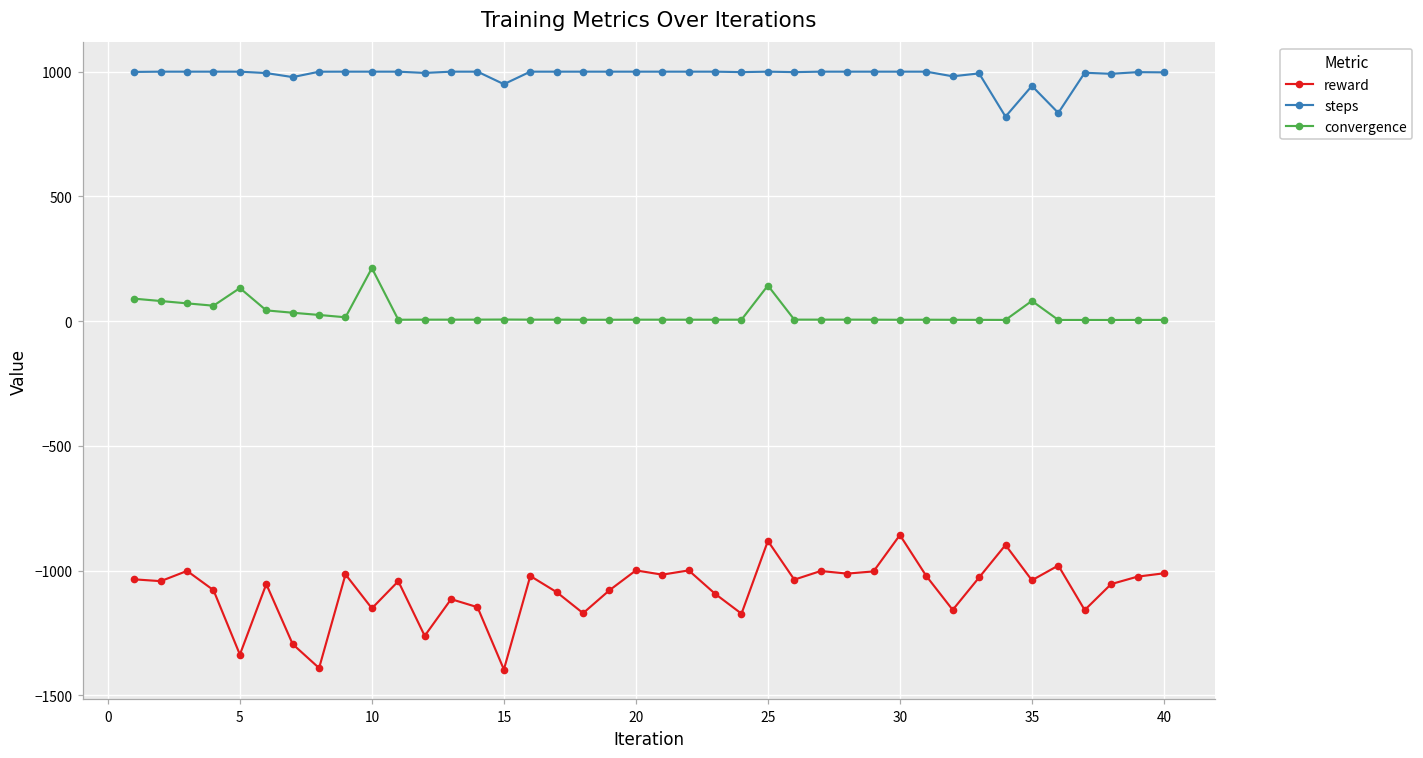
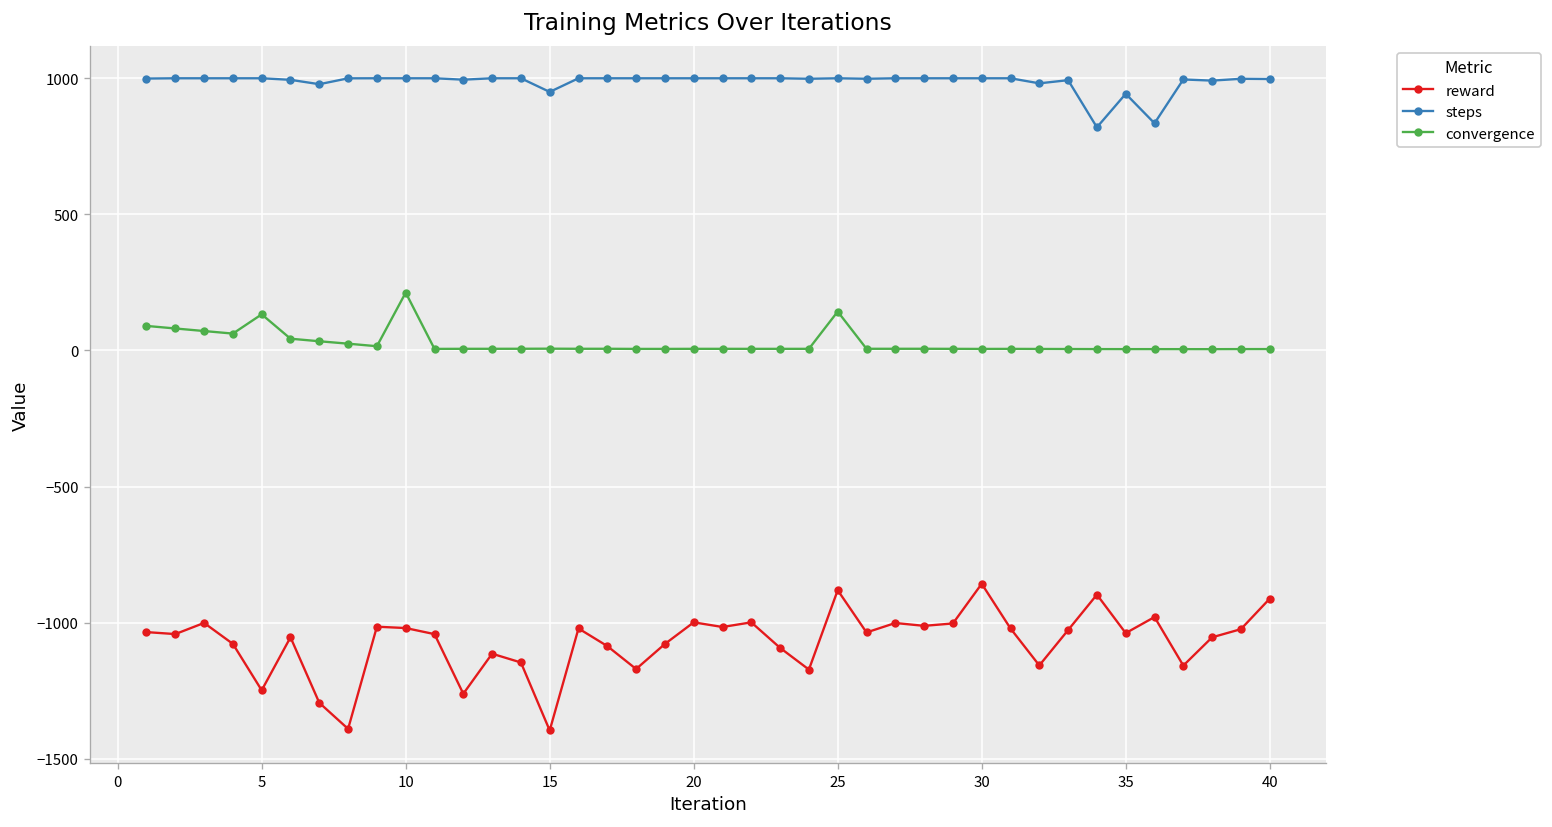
  {
    "reward": {
-     "5": -1340,
-     "10": -1150,
+     "5": -1250,
+     "10": -1020,
      "15": -1400,
      "20": -1000,
      "25": -880,
      "30": -860,
      "35": -1040,
-     "40": -1010
+     "40": -910
    },
    "steps": {
      "5": 1000,
      "10": 1000,
      "15": 950,
      "20": 1000,
      "25": 1000,
      "30": 1000,
      "35": 940,
      "40": 1000
    },
    "convergence": {
      "5": 130,
      "10": 210,
      "15": 10,
      "20": 10,
      "25": 140,
      "30": 10,
-     "35": 80,
+     "35": 0,
      "40": 10
    }
  }
